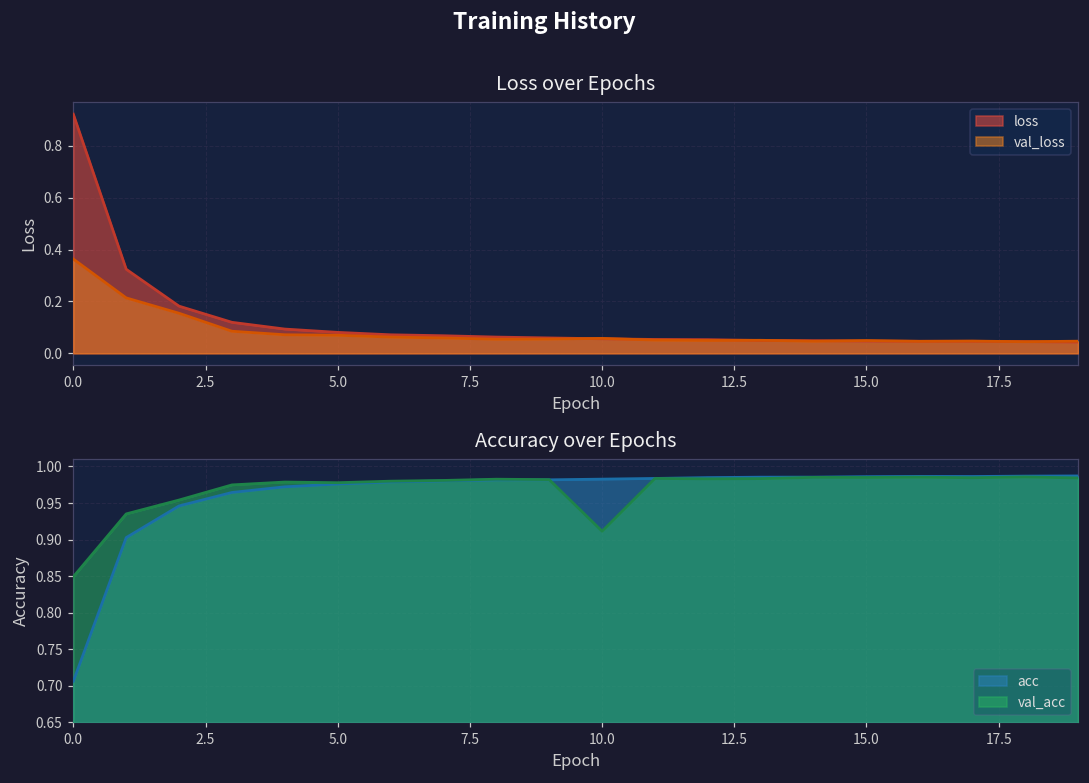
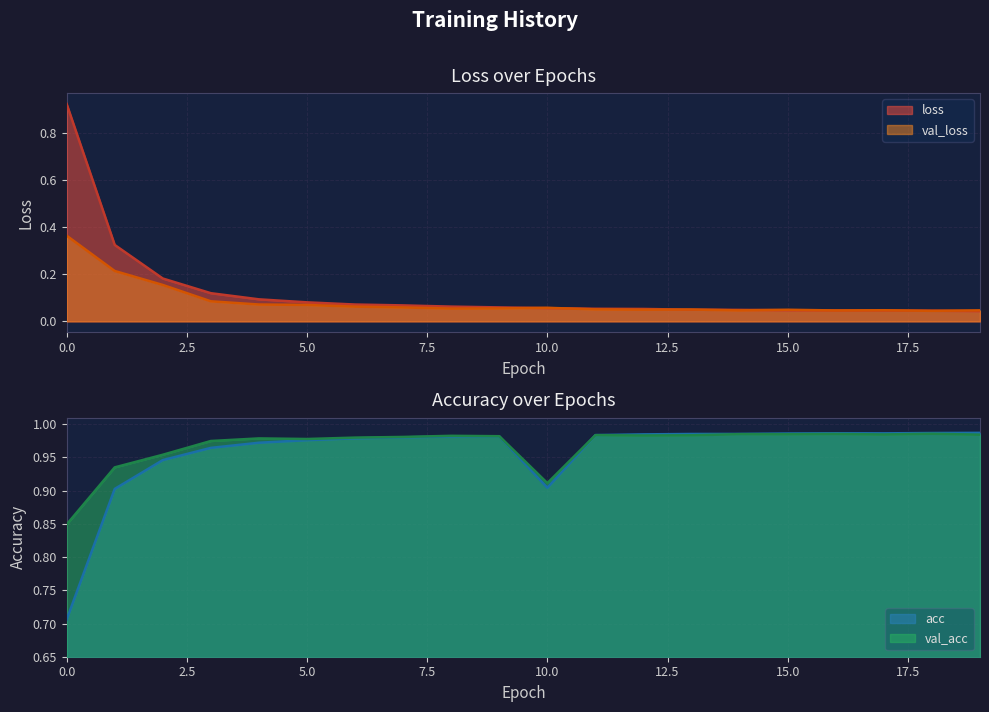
  {
    "Accuracy over Epochs": {
      "acc": {
        "0.0": 0.71,
-       "10.0": 0.98
+       "10.0": 0.90
      },
      "val_acc": {
        "0.0": 0.85,
        "10.0": 0.91
      }
    }
  }
